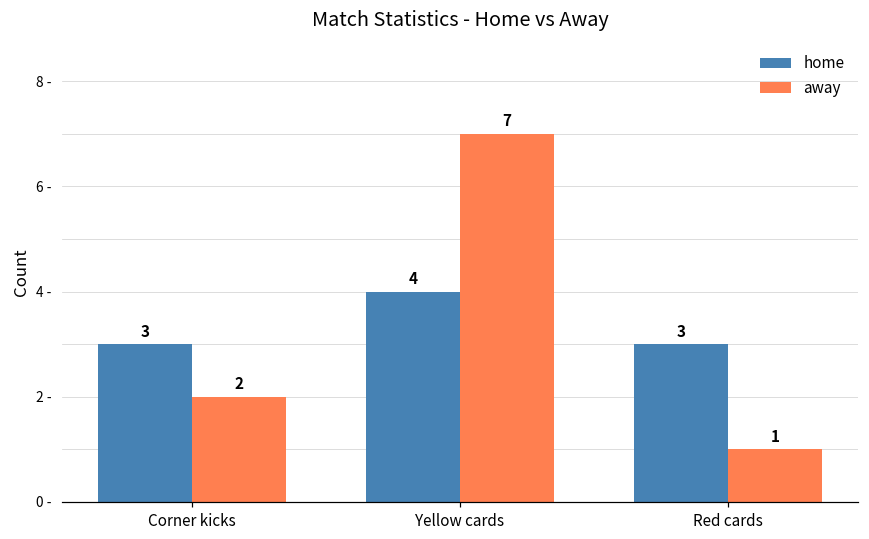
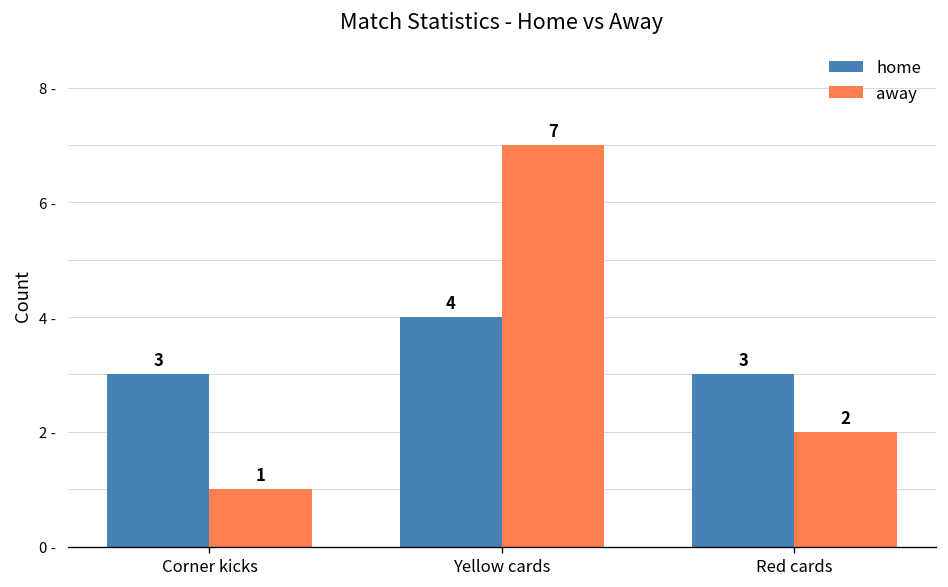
  {
    "home": {
      "Corner kicks": 3,
      "Yellow cards": 4,
      "Red cards": 3
    },
    "away": {
-     "Corner kicks": 2,
+     "Corner kicks": 1,
      "Yellow cards": 7,
-     "Red cards": 1
+     "Red cards": 2
    }
  }
